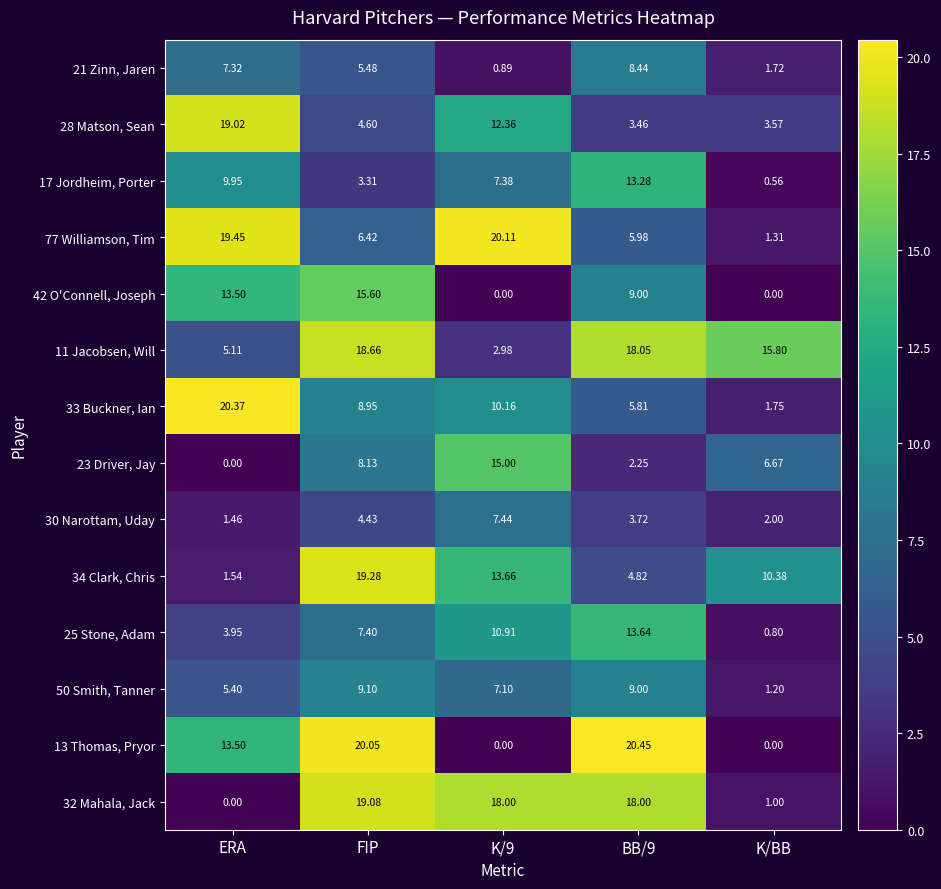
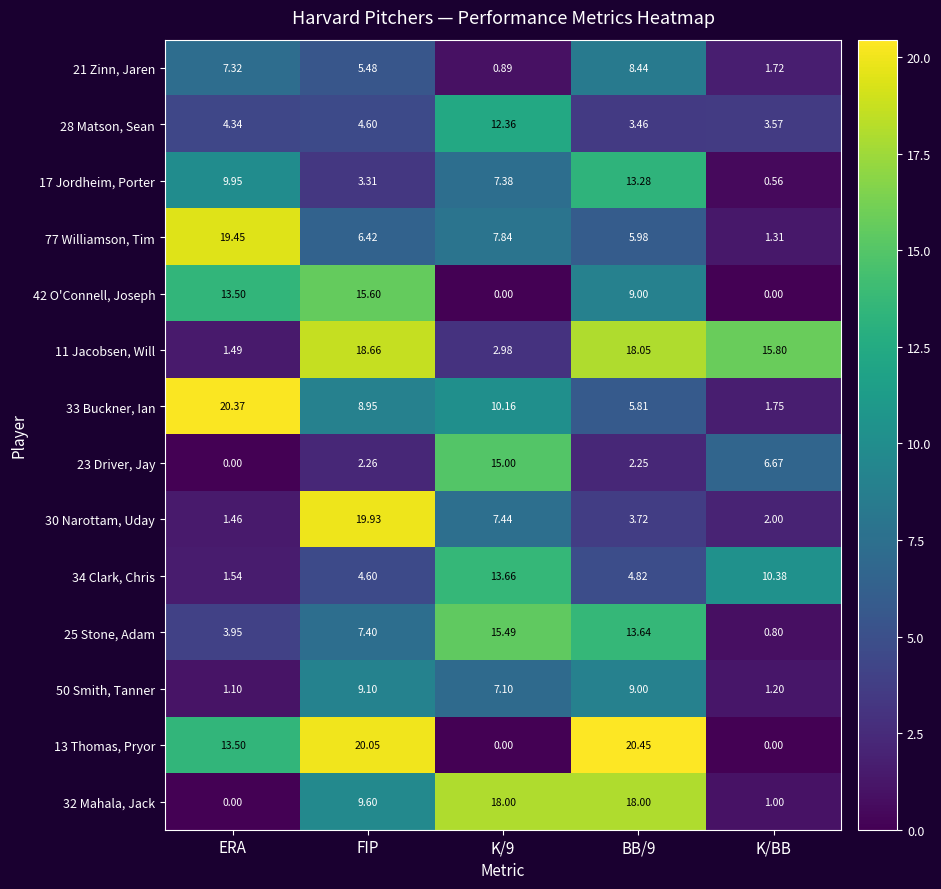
  {
    "21 Zinn, Jaren": {
      "ERA": 7.32,
      "FIP": 5.48,
      "K/9": 0.89,
      "BB/9": 8.44,
      "K/BB": 1.72
    },
    "28 Matson, Sean": {
-     "ERA": 19.02,
+     "ERA": 4.34,
      "FIP": 4.60,
      "K/9": 12.36,
      "BB/9": 3.46,
      "K/BB": 3.57
    },
    "17 Jordheim, Porter": {
      "ERA": 9.95,
      "FIP": 3.31,
      "K/9": 7.38,
      "BB/9": 13.28,
      "K/BB": 0.56
    },
    "77 Williamson, Tim": {
      "ERA": 19.45,
      "FIP": 6.42,
-     "K/9": 20.11,
+     "K/9": 7.84,
      "BB/9": 5.98,
      "K/BB": 1.31
    },
    "42 O'Connell, Joseph": {
      "ERA": 13.50,
      "FIP": 15.60,
      "K/9": 0.00,
      "BB/9": 9.00,
      "K/BB": 0.00
    },
    "11 Jacobsen, Will": {
-     "ERA": 5.11,
+     "ERA": 1.49,
      "FIP": 18.66,
      "K/9": 2.98,
      "BB/9": 18.05,
      "K/BB": 15.80
    },
    "33 Buckner, Ian": {
      "ERA": 20.37,
      "FIP": 8.95,
      "K/9": 10.16,
      "BB/9": 5.81,
      "K/BB": 1.75
    },
    "23 Driver, Jay": {
      "ERA": 0.00,
-     "FIP": 8.13,
+     "FIP": 2.26,
      "K/9": 15.00,
      "BB/9": 2.25,
      "K/BB": 6.67
    },
    "30 Narottam, Uday": {
      "ERA": 1.46,
-     "FIP": 4.43,
+     "FIP": 19.93,
      "K/9": 7.44,
      "BB/9": 3.72,
      "K/BB": 2.00
    },
    "34 Clark, Chris": {
      "ERA": 1.54,
-     "FIP": 19.28,
+     "FIP": 4.60,
      "K/9": 13.66,
      "BB/9": 4.82,
      "K/BB": 10.38
    },
    "25 Stone, Adam": {
      "ERA": 3.95,
      "FIP": 7.40,
-     "K/9": 10.91,
+     "K/9": 15.49,
      "BB/9": 13.64,
      "K/BB": 0.80
    },
    "50 Smith, Tanner": {
-     "ERA": 5.40,
+     "ERA": 1.10,
      "FIP": 9.10,
      "K/9": 7.10,
      "BB/9": 9.00,
      "K/BB": 1.20
    },
    "13 Thomas, Pryor": {
      "ERA": 13.50,
      "FIP": 20.05,
      "K/9": 0.00,
      "BB/9": 20.45,
      "K/BB": 0.00
    },
    "32 Mahala, Jack": {
      "ERA": 0.00,
-     "FIP": 19.08,
+     "FIP": 9.60,
      "K/9": 18.00,
      "BB/9": 18.00,
      "K/BB": 1.00
    }
  }
